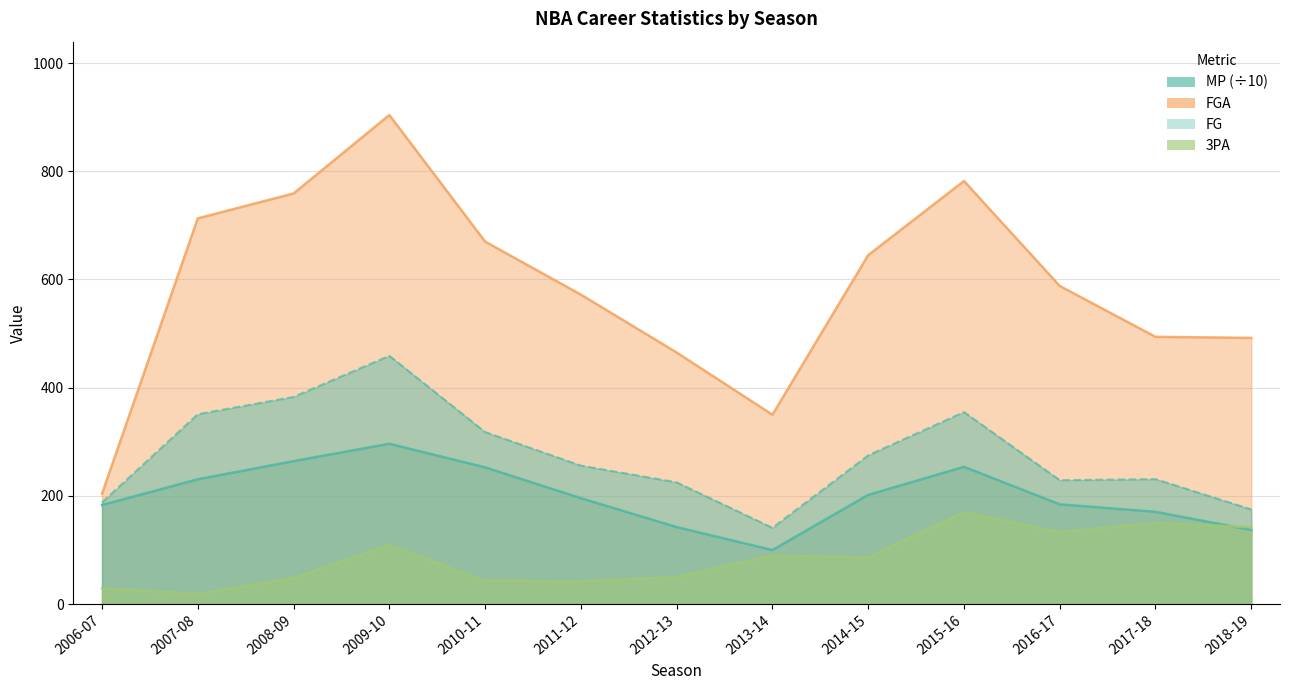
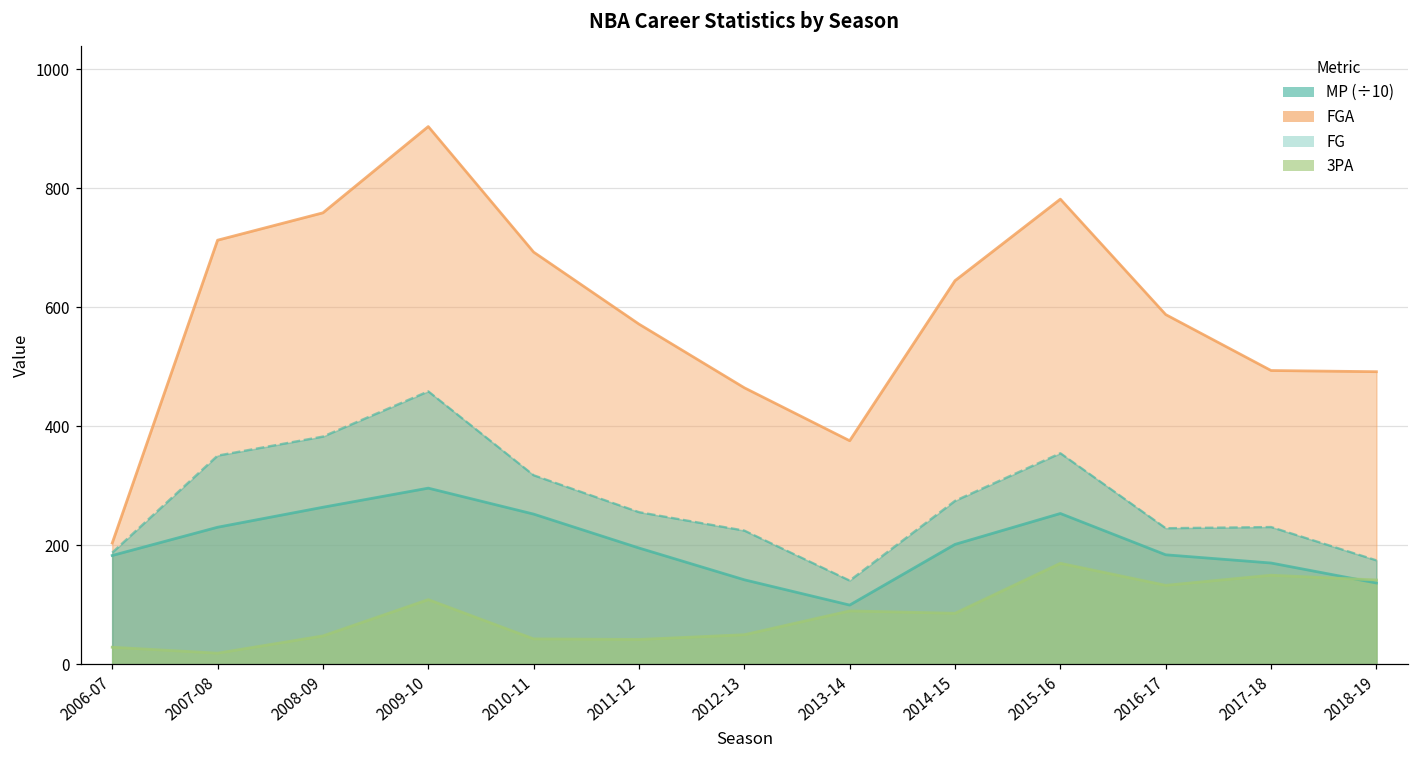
  {
    "FGA": {
      "2006-07": 200,
      "2007-08": 710,
      "2008-09": 760,
      "2009-10": 900,
-     "2010-11": 670,
+     "2010-11": 690,
      "2011-12": 570,
      "2012-13": 470,
-     "2013-14": 350,
+     "2013-14": 380,
      "2014-15": 650,
      "2015-16": 780,
      "2016-17": 590,
      "2017-18": 490,
      "2018-19": 490
    },
    "3PA": {
      "2006-07": 30,
      "2007-08": 20,
      "2008-09": 50,
      "2009-10": 110,
      "2010-11": 40,
      "2011-12": 40,
      "2012-13": 50,
      "2013-14": 90,
      "2014-15": 90,
      "2015-16": 170,
      "2016-17": 130,
      "2017-18": 150,
      "2018-19": 140
    }
  }
